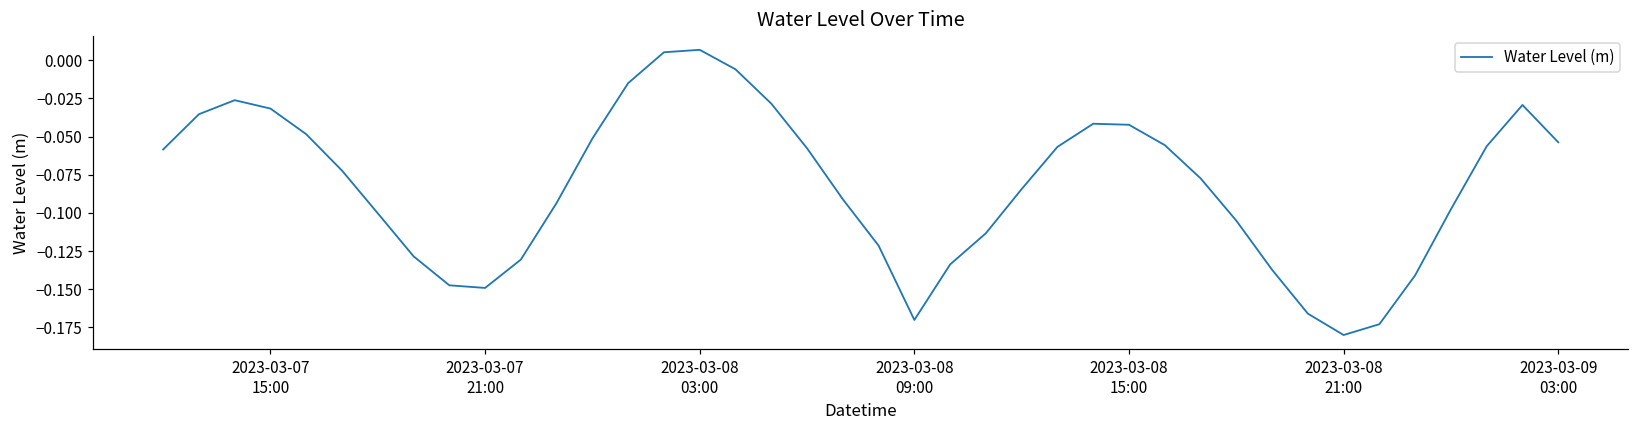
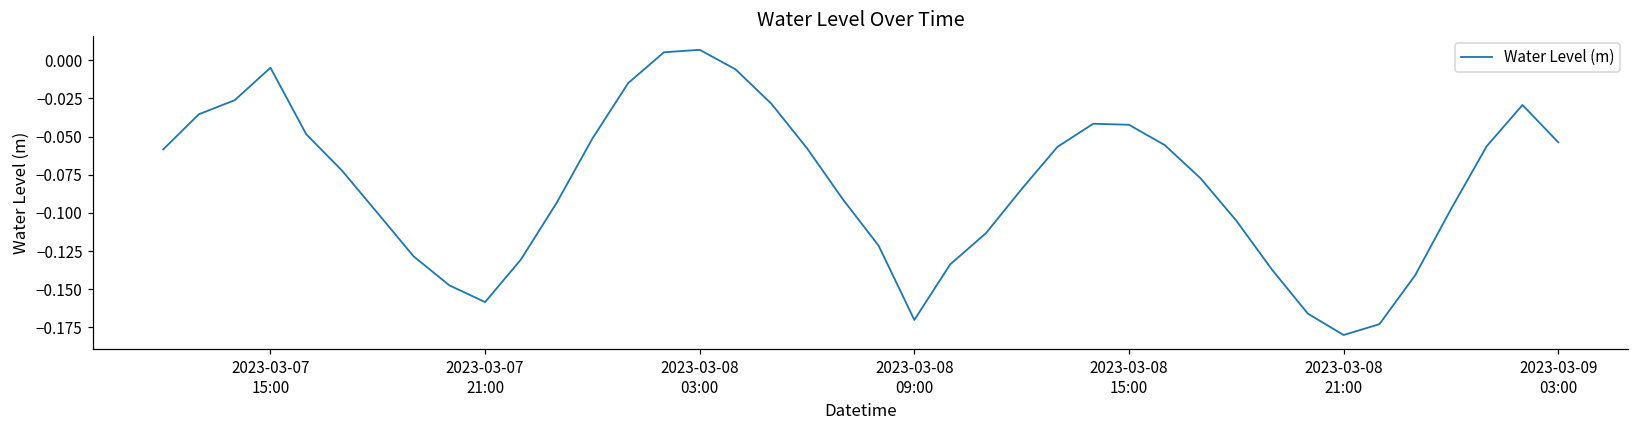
  {
-   "2023-03-07 15:00": -0.032,
-   "2023-03-07 21:00": -0.149,
+   "2023-03-07 15:00": -0.005,
+   "2023-03-07 21:00": -0.158,
    "2023-03-08 03:00": 0.007,
    "2023-03-08 09:00": -0.170,
    "2023-03-08 15:00": -0.042,
    "2023-03-08 21:00": -0.180,
    "2023-03-09 03:00": -0.054
  }
